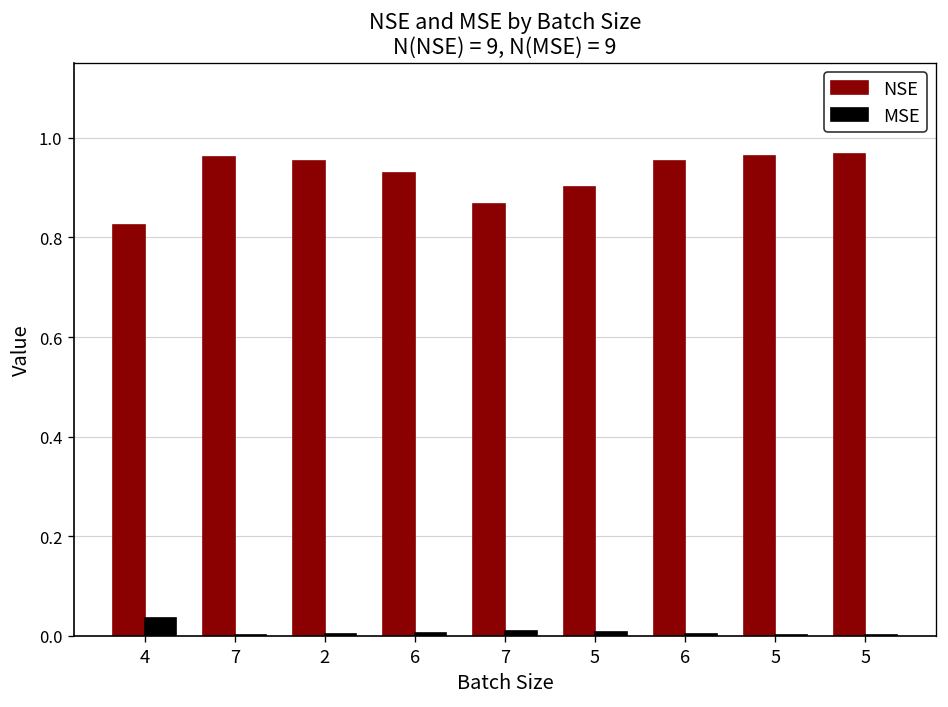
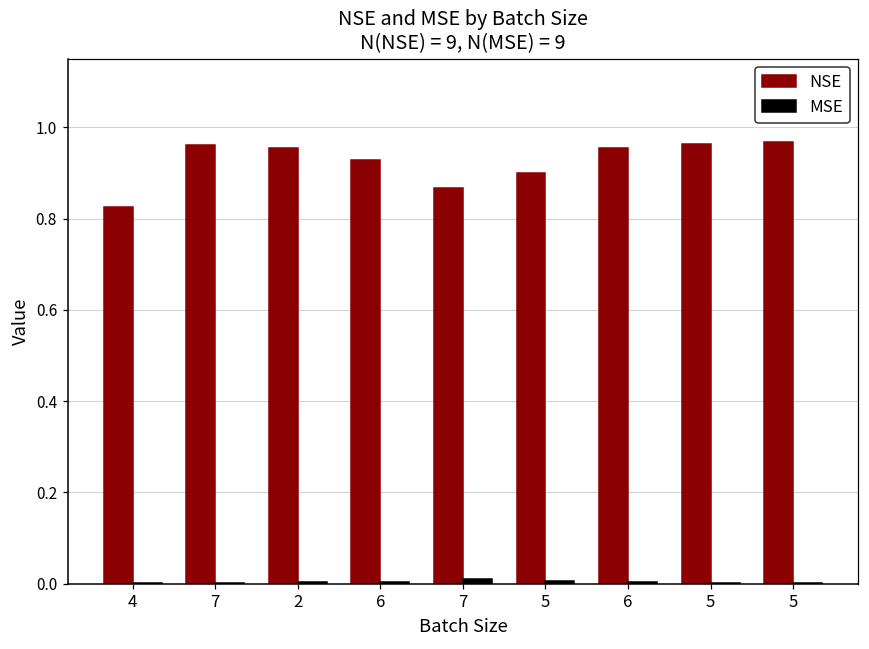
  {
    "NSE": {
      "4": 0.82,
      "2": 0.95
    },
    "MSE": {
-     "4": 0.04
+     "4": 0.00
    }
  }
